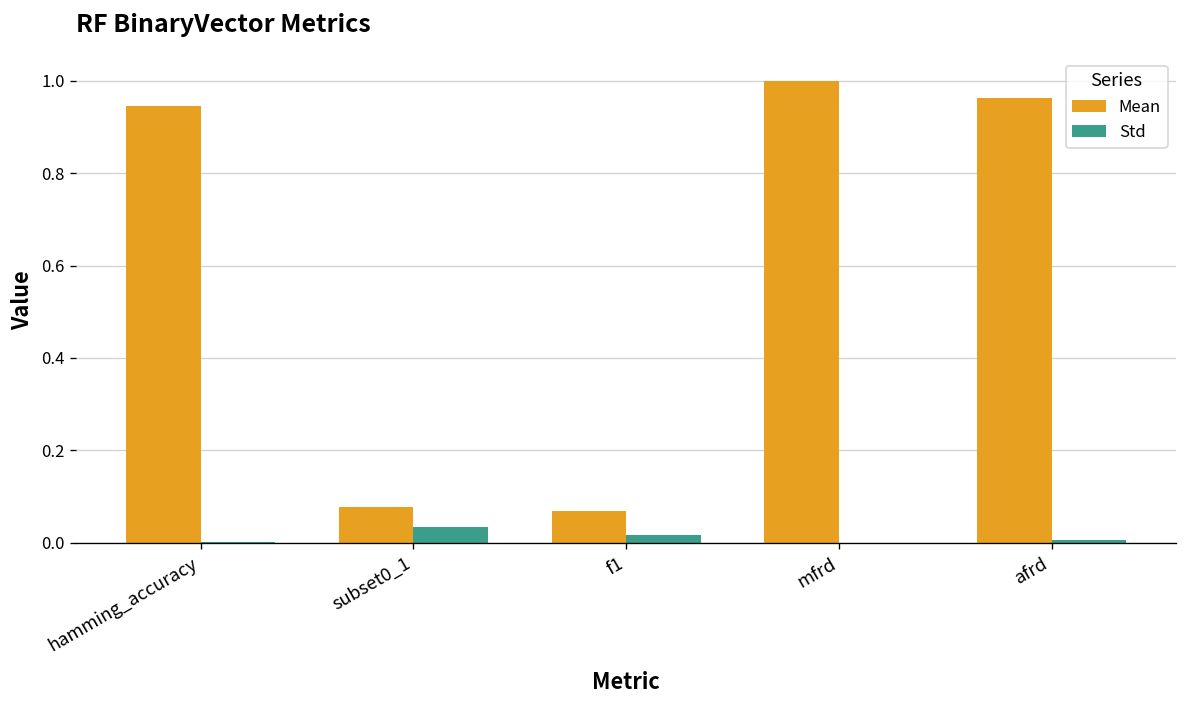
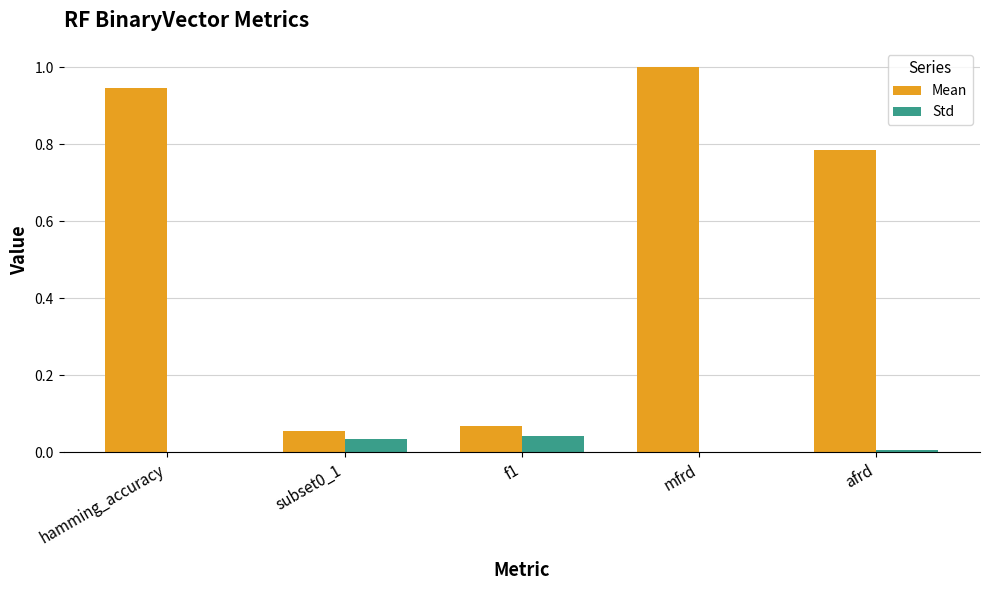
  {
    "Mean": {
      "hamming_accuracy": 0.94,
-     "subset0_1": 0.08,
+     "subset0_1": 0.06,
      "f1": 0.07,
      "mfrd": 1.00,
-     "afrd": 0.96
+     "afrd": 0.79
    },
    "Std": {
      "subset0_1": 0.03,
-     "f1": 0.02,
+     "f1": 0.04,
      "mfrd": 0.00
    }
  }
